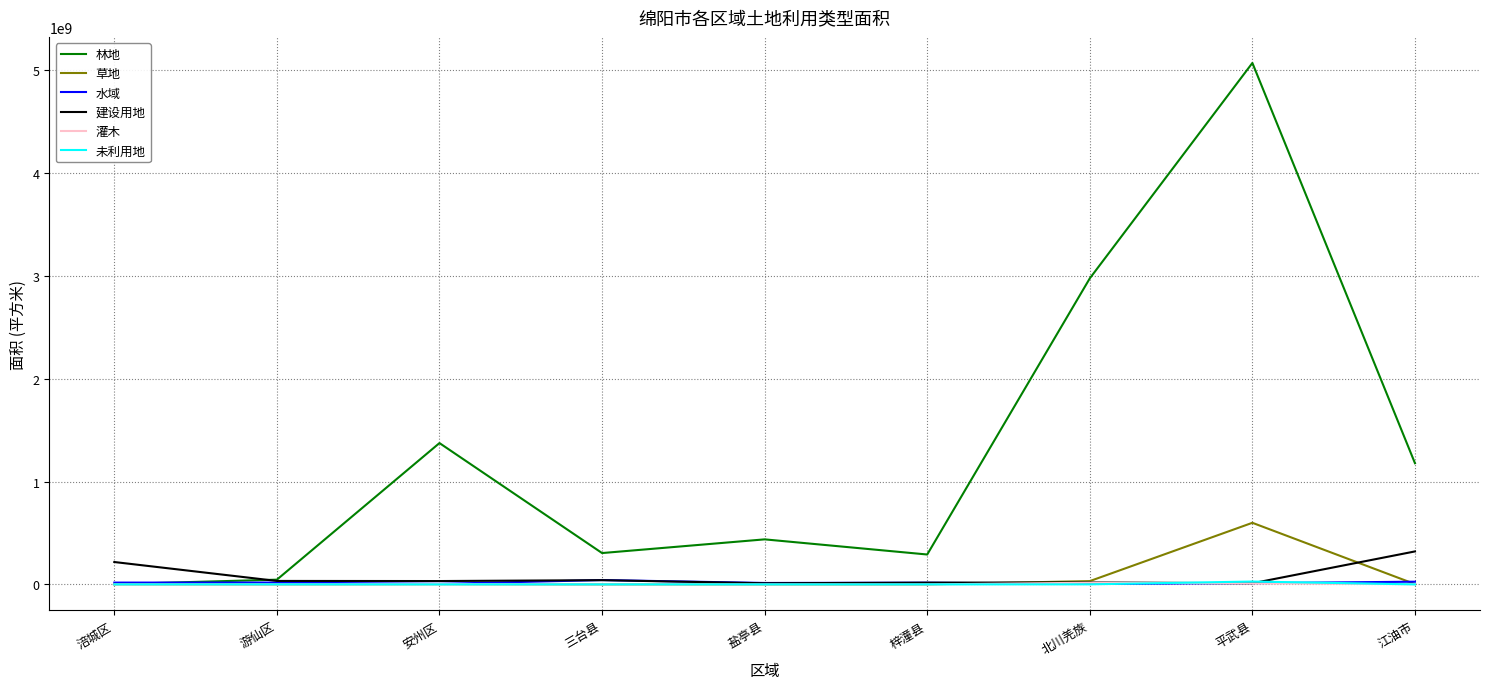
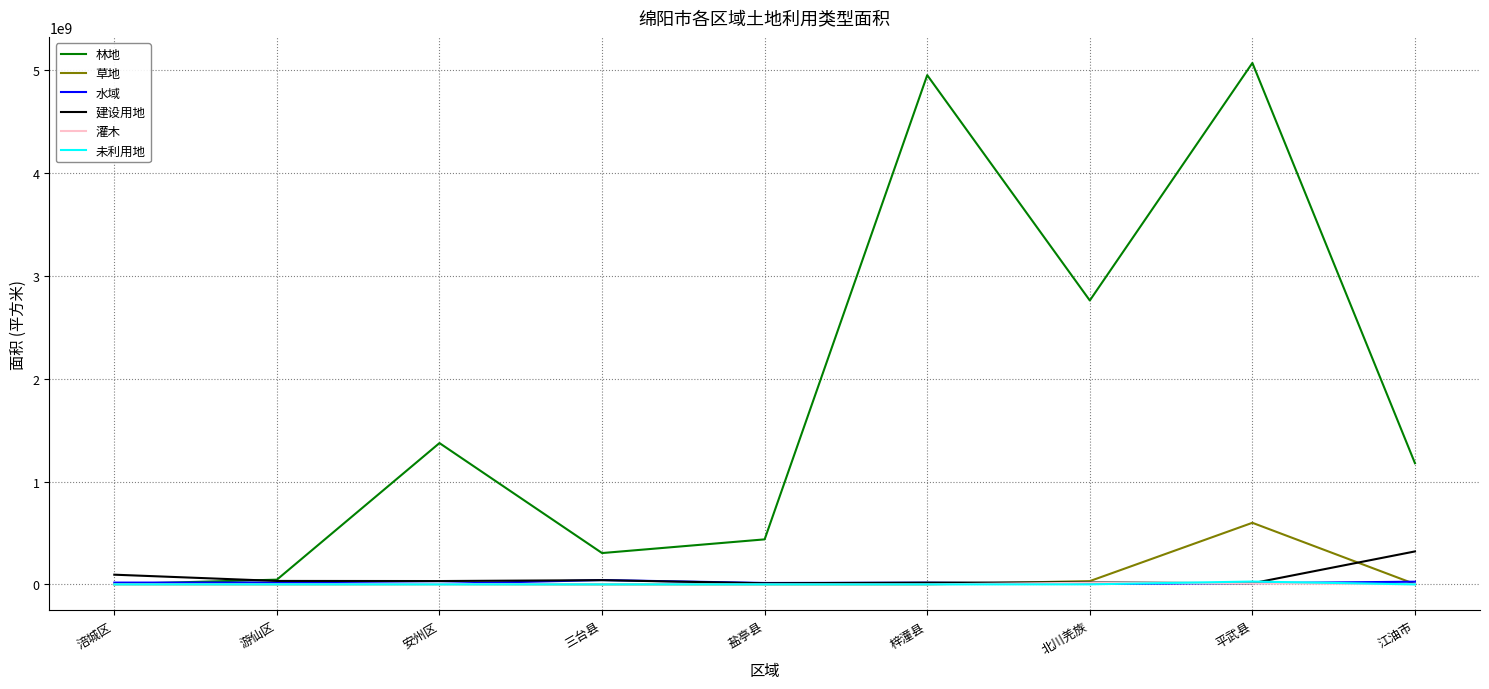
  {
    "林地": {
      "安州区": 1370000000,
      "三台县": 300000000,
      "盐亭县": 440000000,
-     "梓潼县": 290000000,
-     "北川羌族": 2970000000,
+     "梓潼县": 4950000000,
+     "北川羌族": 2760000000,
      "平武县": 5070000000,
      "江油市": 1180000000
    },
    "草地": {
      "平武县": 600000000
    },
    "建设用地": {
-     "涪城区": 220000000,
+     "涪城区": 90000000,
      "安州区": 30000000,
      "江油市": 320000000
    }
  }
